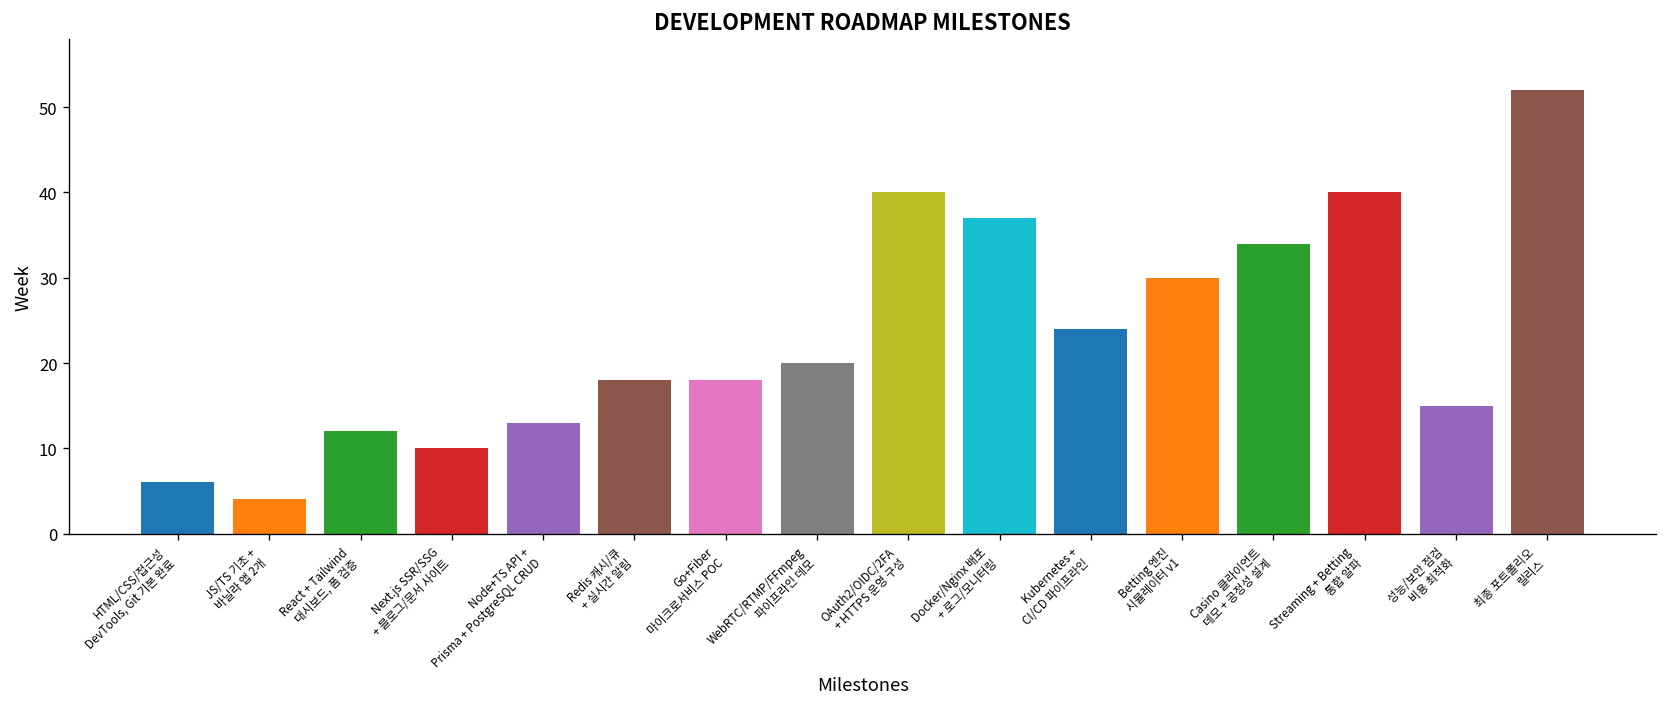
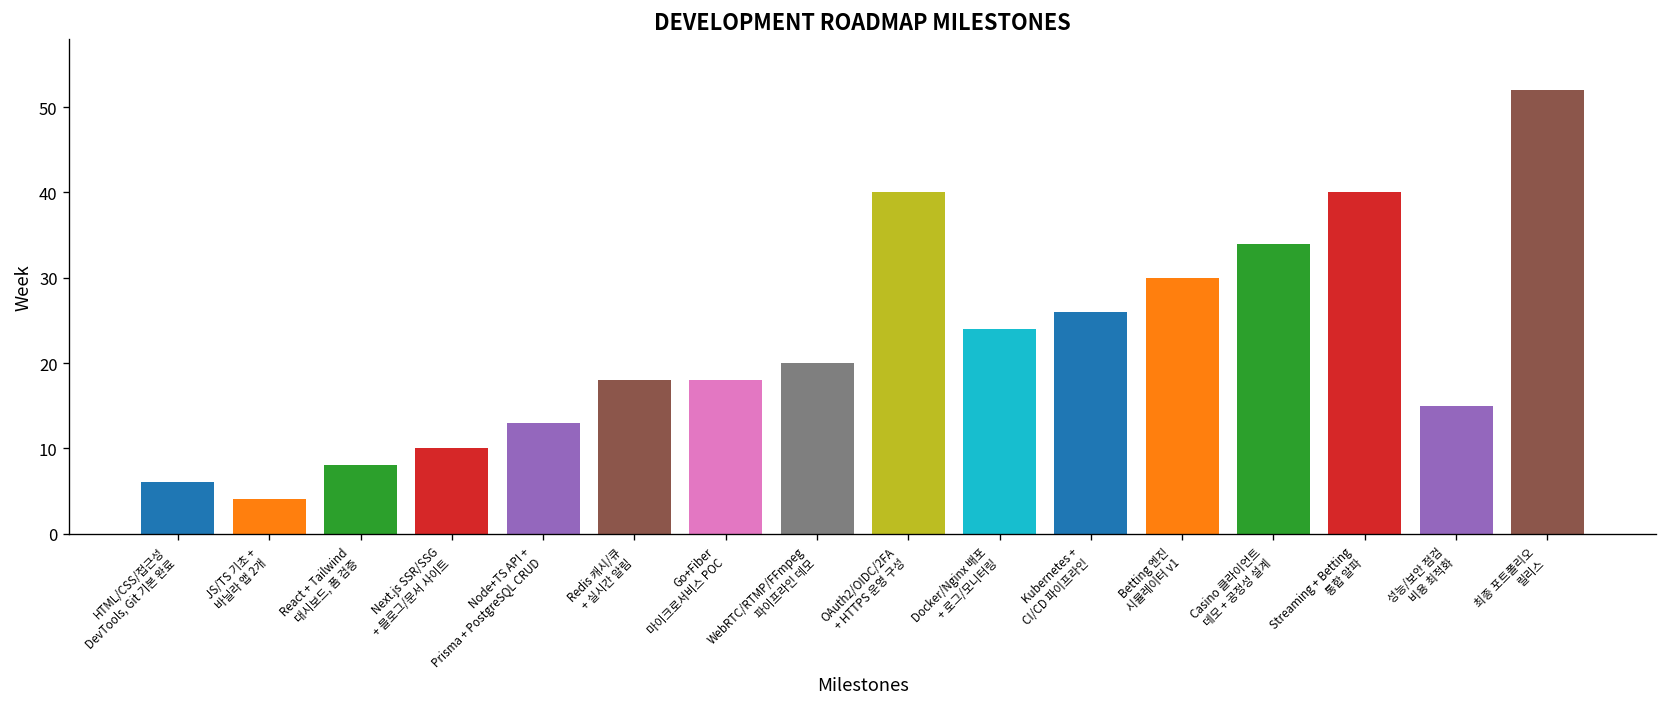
  {
    "HTML/CSS/접근성 DevTools, Git 기본 완료": 6,
    "JS/TS 기초 + 바닐라 앱 2개": 4,
-   "React + Tailwind 대시보드, 폼 검증": 12,
+   "React + Tailwind 대시보드, 폼 검증": 8,
    "Next.js SSR/SSG + 블로그/문서 사이트": 10,
    "Node+TS API + Prisma + PostgreSQL CRUD": 13,
    "Redis 캐시/큐 + 실시간 알림": 18,
    "Go+Fiber 마이크로서비스 POC": 18,
    "WebRTC/RTMP/FFmpeg 파이프라인 데모": 20,
    "OAuth2/OIDC/2FA + HTTPS 운영 구성": 40,
-   "Docker/Nginx 배포 + 로그/모니터링": 37,
-   "Kubernetes + CI/CD 파이프라인": 24,
+   "Docker/Nginx 배포 + 로그/모니터링": 24,
+   "Kubernetes + CI/CD 파이프라인": 26,
    "Betting 엔진 시뮬레이터 v1": 30,
    "Casino 클라이언트 데모 + 공정성 설계": 34,
    "Streaming + Betting 통합 알파": 40,
    "성능/보안 점검 비용 최적화": 15,
    "최종 포트폴리오 릴리스": 52
  }
